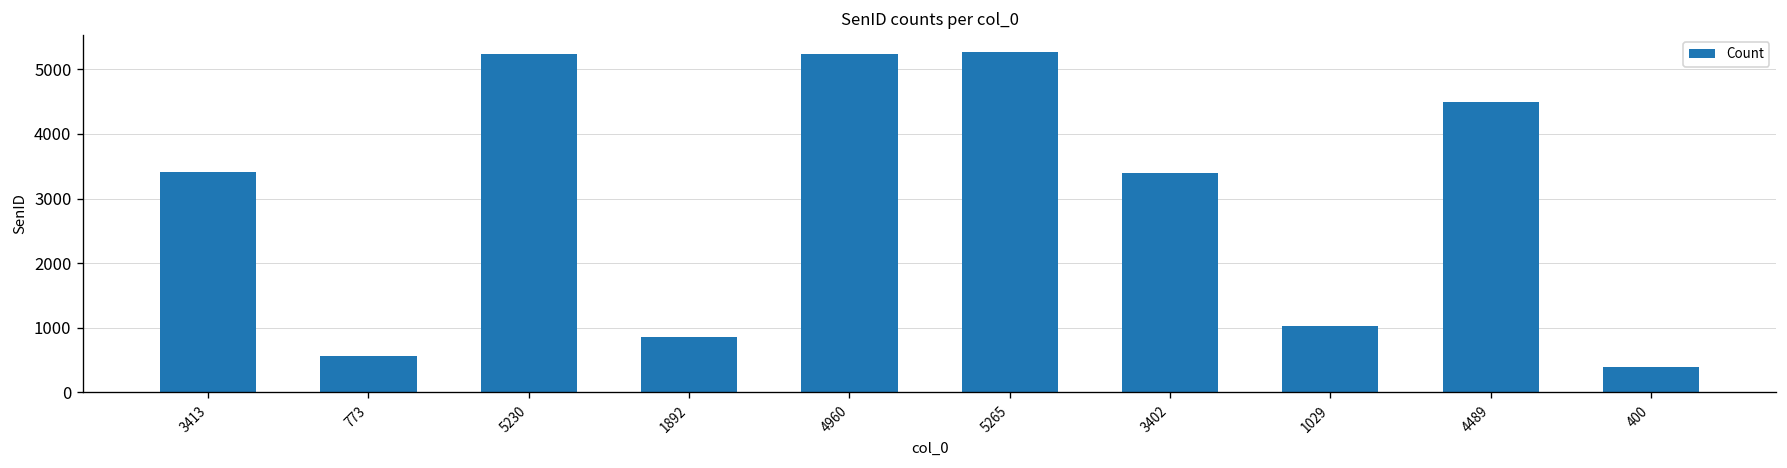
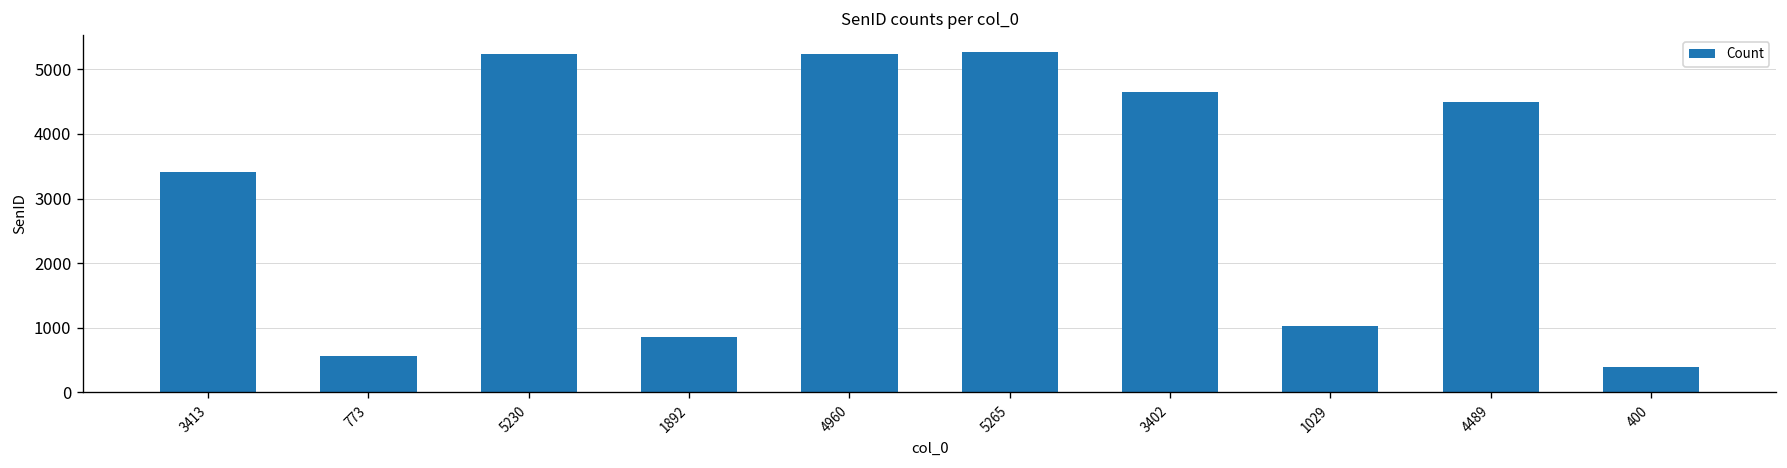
  {
    "3413": 3400,
    "773": 600,
    "5230": 5200,
    "1892": 900,
    "4960": 5200,
    "5265": 5300,
-   "3402": 3400,
+   "3402": 4600,
    "1029": 1000,
    "4489": 4500,
    "400": 400
  }
